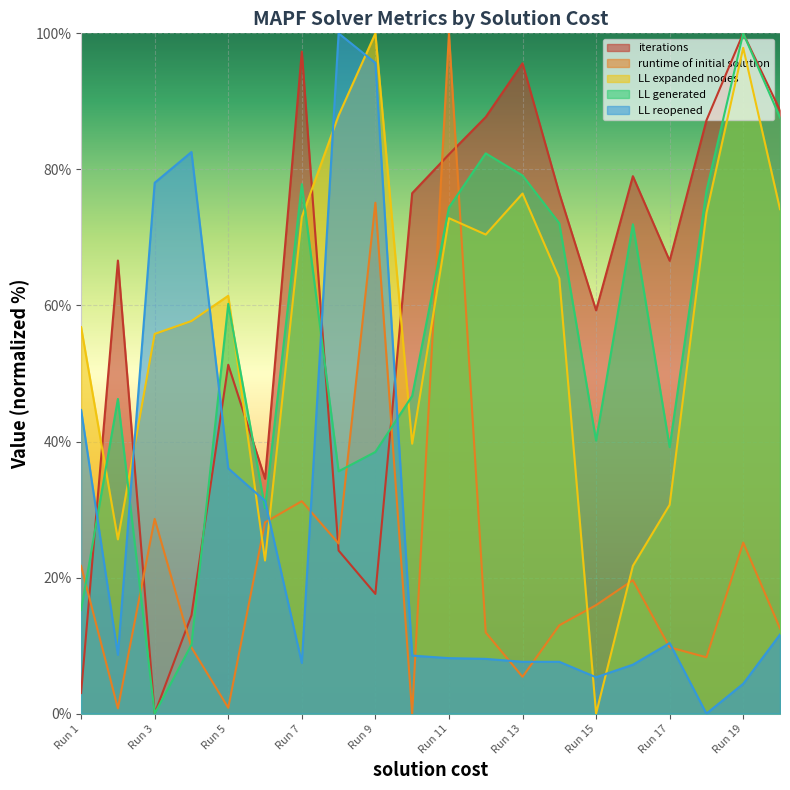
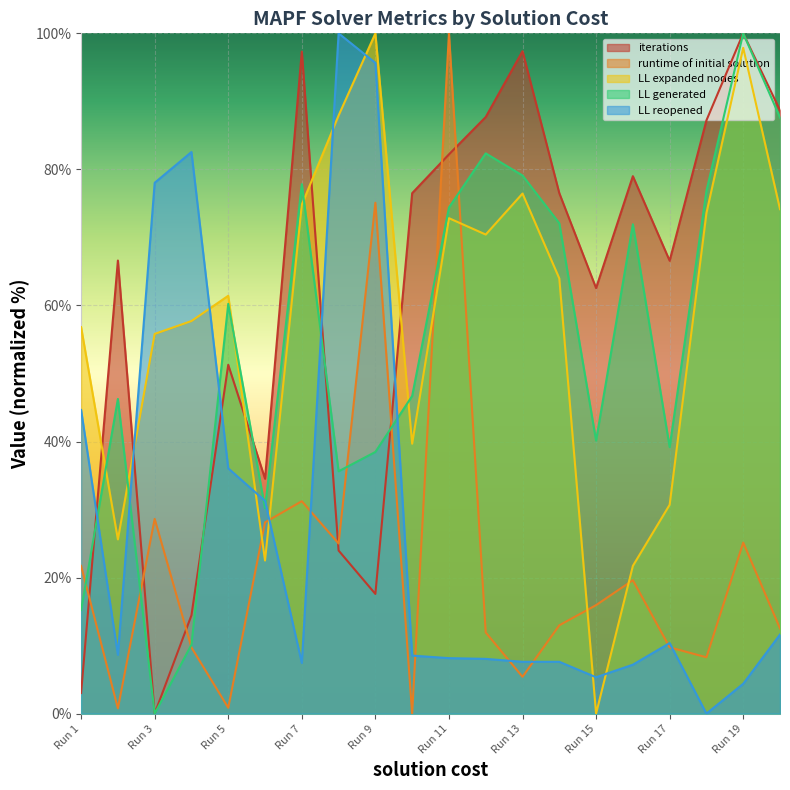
  {
    "iterations": {
      "Run 1": "3%",
      "Run 5": "51%",
      "Run 7": "97%",
      "Run 9": "18%",
      "Run 11": "82%",
-     "Run 13": "96%",
-     "Run 15": "59%",
+     "Run 13": "97%",
+     "Run 15": "63%",
      "Run 17": "67%"
    },
    "runtime of initial solution": {
      "Run 1": "22%",
      "Run 3": "29%",
      "Run 5": "1%",
      "Run 7": "31%",
      "Run 9": "75%",
      "Run 11": "100%",
      "Run 13": "5%",
      "Run 15": "16%",
      "Run 17": "10%",
      "Run 19": "25%"
    },
    "LL expanded nodes": {
      "Run 1": "57%",
      "Run 3": "56%",
      "Run 5": "61%",
-     "Run 7": "73%",
+     "Run 7": "75%",
      "Run 9": "100%",
      "Run 11": "73%",
      "Run 13": "76%",
      "Run 15": "0%",
      "Run 17": "31%"
    },
    "LL generated": {
      "Run 1": "15%",
      "Run 5": "60%",
      "Run 7": "78%",
      "Run 9": "38%",
      "Run 11": "74%",
      "Run 13": "79%",
      "Run 15": "40%",
      "Run 17": "39%"
    },
    "LL reopened": {
      "Run 1": "45%",
      "Run 3": "78%",
      "Run 5": "36%",
      "Run 7": "7%",
      "Run 9": "96%",
      "Run 11": "8%",
      "Run 13": "8%",
      "Run 15": "5%",
      "Run 17": "10%",
      "Run 19": "4%"
    }
  }
